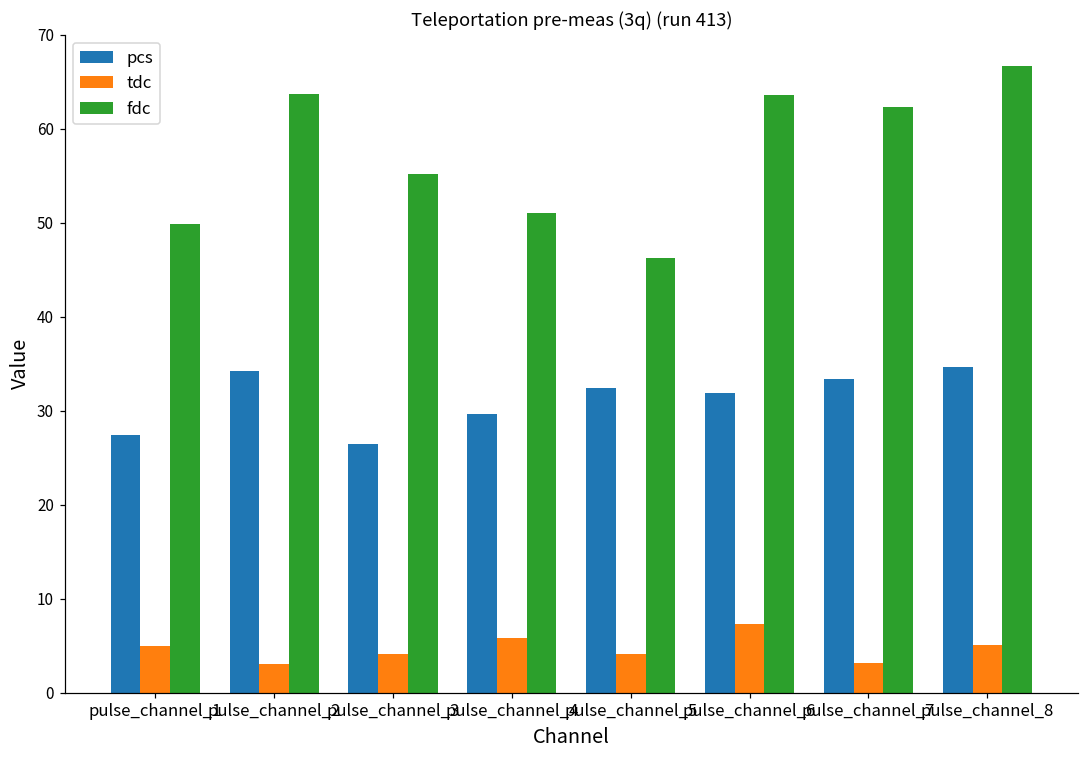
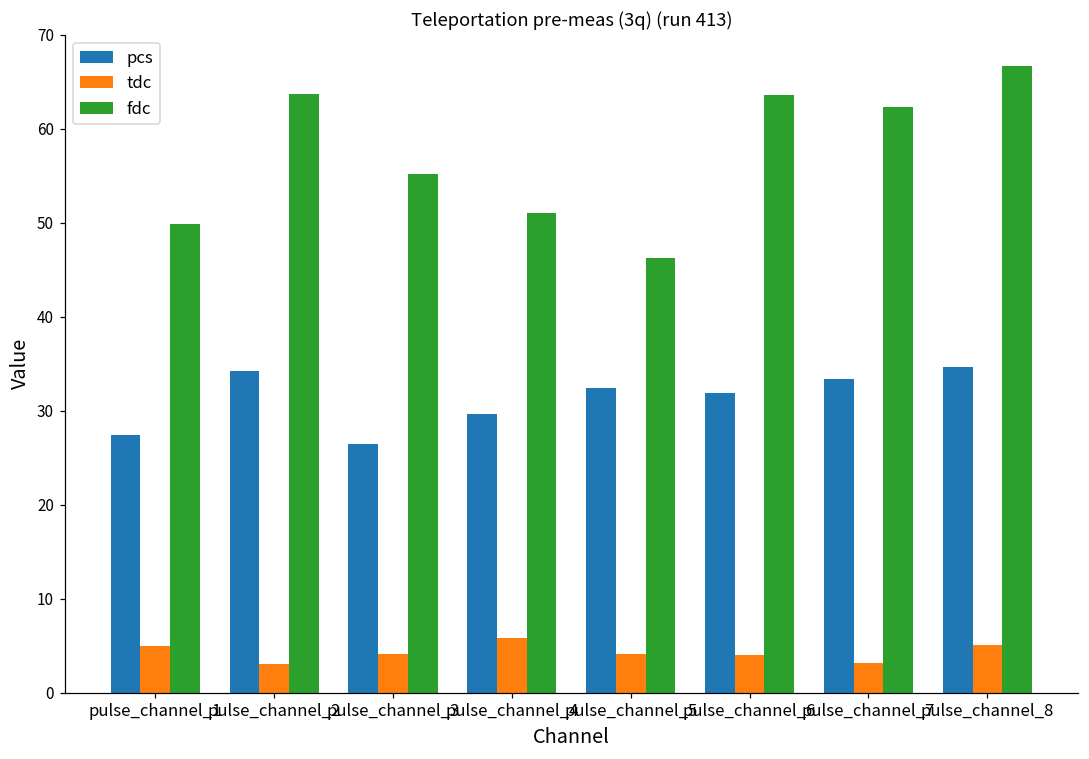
  {
    "pcs": {
      "pulse_channel_1": 27,
      "pulse_channel_2": 34,
      "pulse_channel_3": 26,
      "pulse_channel_4": 30,
      "pulse_channel_5": 32,
      "pulse_channel_6": 32,
      "pulse_channel_7": 33,
      "pulse_channel_8": 35
    },
    "tdc": {
      "pulse_channel_1": 5,
      "pulse_channel_2": 3,
      "pulse_channel_3": 4,
      "pulse_channel_4": 6,
      "pulse_channel_5": 4,
-     "pulse_channel_6": 7,
+     "pulse_channel_6": 4,
      "pulse_channel_7": 3,
      "pulse_channel_8": 5
    },
    "fdc": {
      "pulse_channel_1": 50,
      "pulse_channel_2": 64,
      "pulse_channel_3": 55,
      "pulse_channel_4": 51,
      "pulse_channel_5": 46,
      "pulse_channel_6": 64,
      "pulse_channel_7": 62,
      "pulse_channel_8": 67
    }
  }
